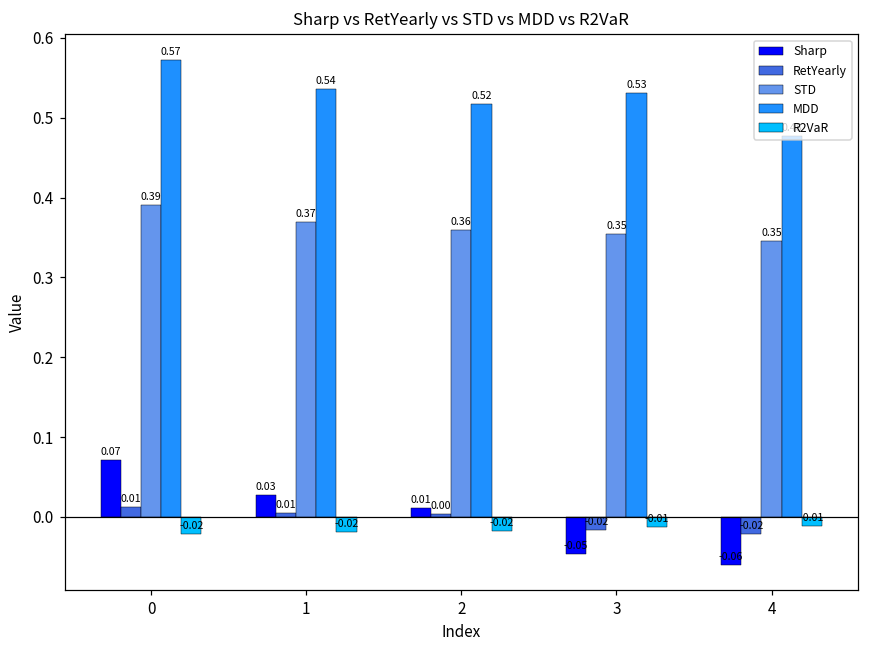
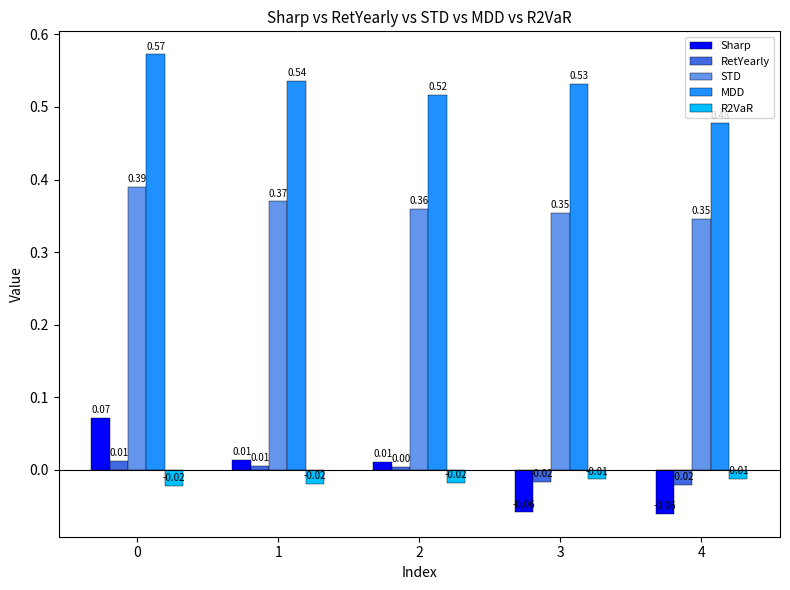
  {
    "Sharp": {
      "0": 0.07,
-     "1": 0.03,
+     "1": 0.01,
      "2": 0.01,
-     "3": -0.05,
+     "3": -0.06,
      "4": -0.06
    }
  }
